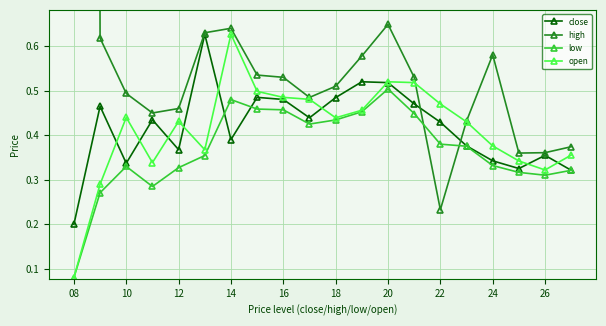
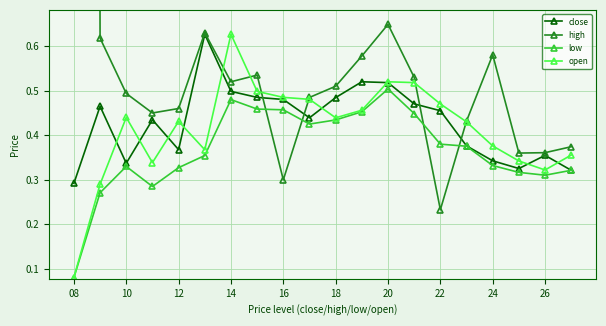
  {
    "close": {
-     "08": 0.20,
+     "08": 0.29,
      "10": 0.34,
      "12": 0.37,
-     "14": 0.39,
+     "14": 0.50,
      "18": 0.48,
-     "22": 0.43,
+     "22": 0.46,
      "24": 0.34,
      "26": 0.35
    },
    "high": {
      "10": 0.49,
      "12": 0.46,
-     "14": 0.64,
-     "16": 0.53,
+     "14": 0.52,
+     "16": 0.30,
      "18": 0.51,
      "20": 0.65,
      "22": 0.23,
      "24": 0.58,
      "26": 0.36
    }
  }
